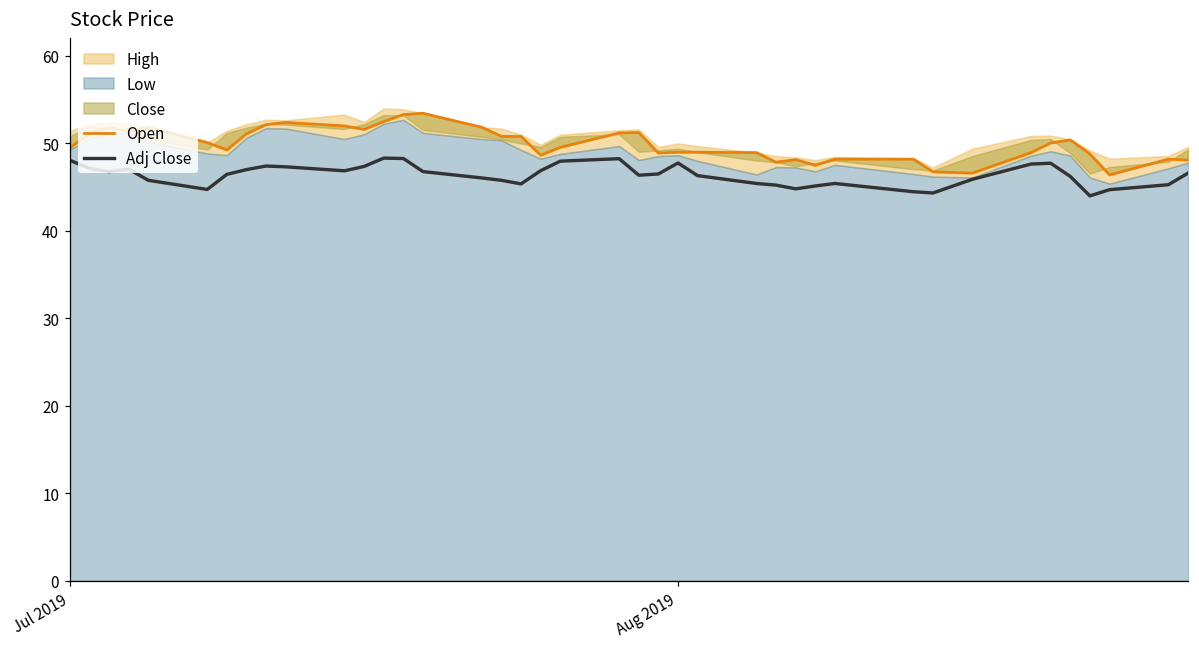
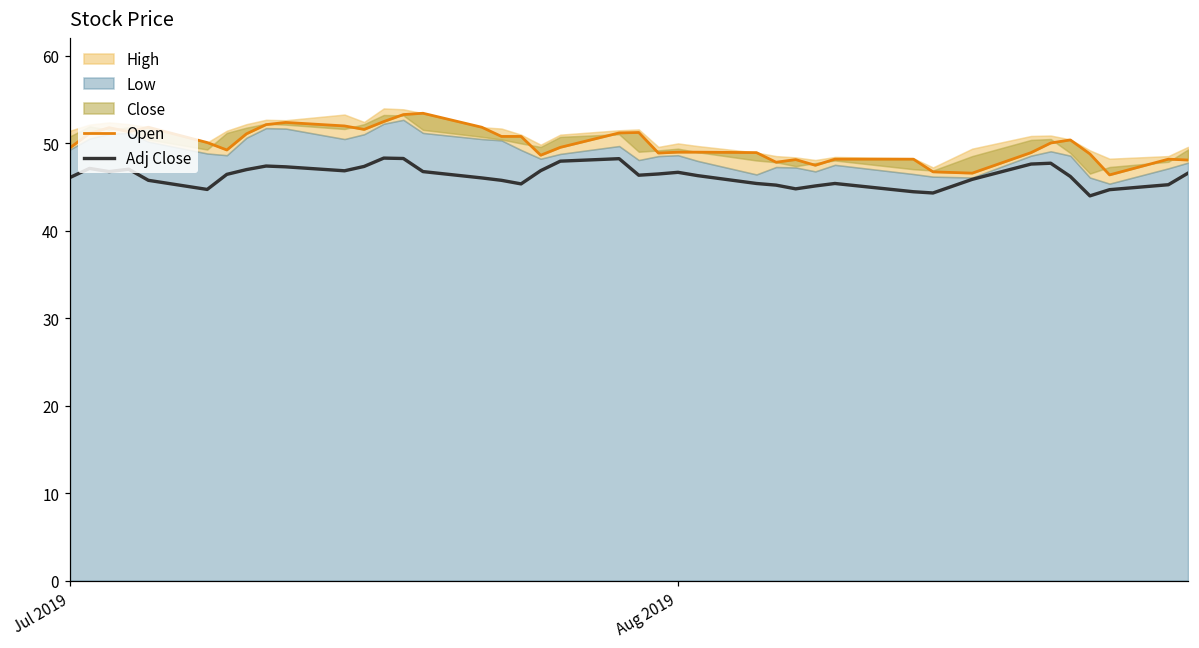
  {
    "Open": {
      "Aug 2019": 49
    },
    "Adj Close": {
-     "Jul 2019": 48,
-     "Aug 2019": 48
+     "Jul 2019": 46,
+     "Aug 2019": 47
    },
    "Low": {
      "Aug 2019": 49
    }
  }
